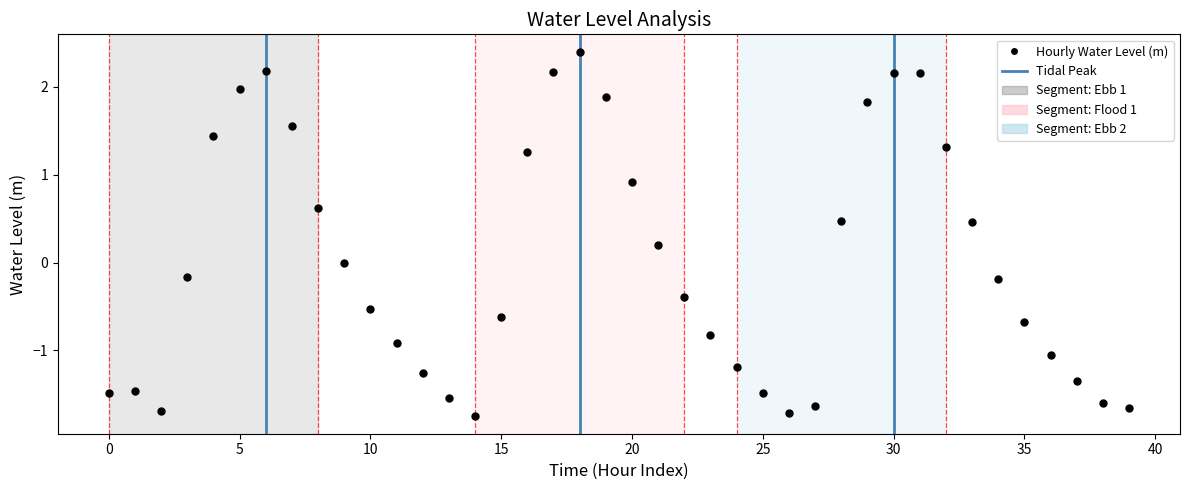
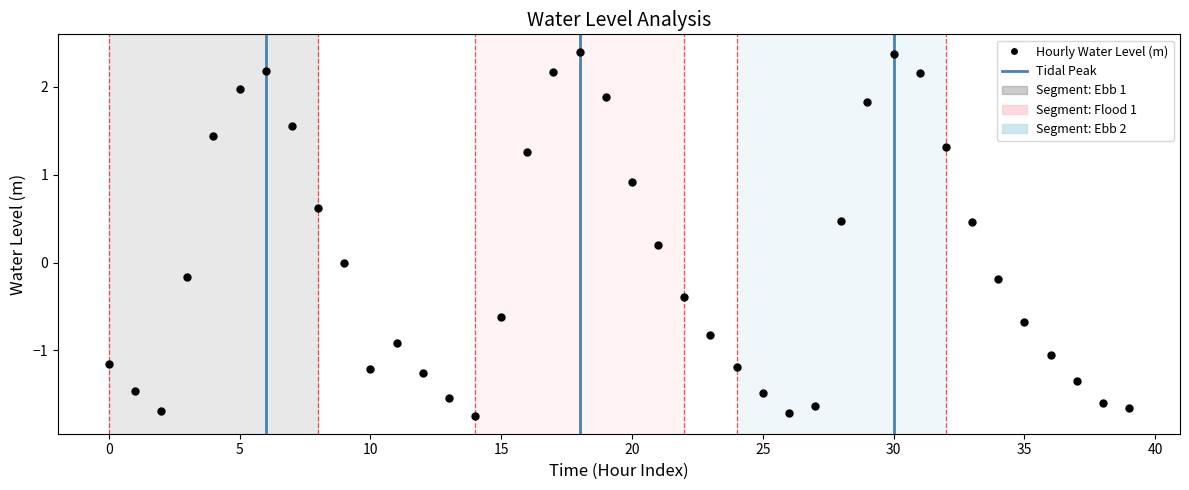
  {
-   "0": -1.5,
+   "0": -1.2,
    "5": 2.0,
-   "10": -0.5,
+   "10": -1.2,
    "15": -0.6,
    "20": 0.9,
    "25": -1.5,
-   "30": 2.2,
+   "30": 2.4,
    "35": -0.7
  }
